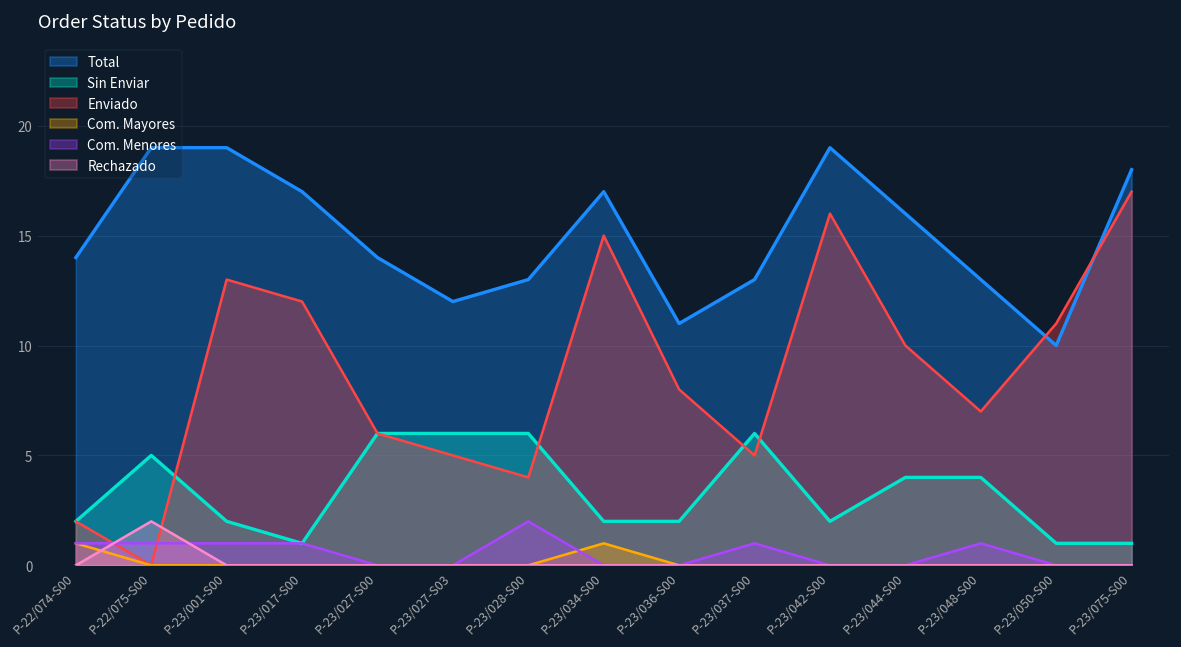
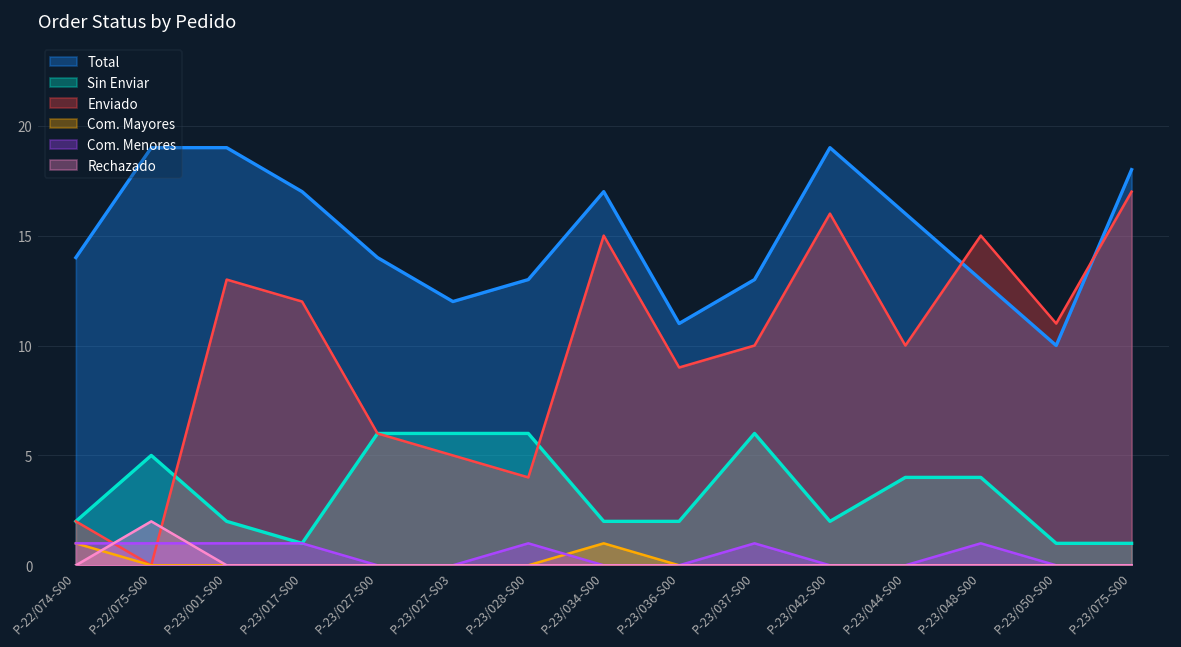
  {
    "Enviado": {
      "P-23/001-S00": 13,
      "P-23/017-S00": 12,
      "P-23/027-S03": 5,
      "P-23/028-S00": 4,
      "P-23/034-S00": 15,
-     "P-23/036-S00": 8,
-     "P-23/037-S00": 5,
+     "P-23/036-S00": 9,
+     "P-23/037-S00": 10,
      "P-23/042-S00": 16,
      "P-23/044-S00": 10,
-     "P-23/048-S00": 7,
+     "P-23/048-S00": 15,
      "P-23/050-S00": 11,
      "P-23/075-S00": 17
    },
    "Com. Mayores": {
      "P-23/034-S00": 1
    },
    "Com. Menores": {
      "P-22/075-S00": 1,
      "P-23/001-S00": 1,
-     "P-23/028-S00": 2,
+     "P-23/028-S00": 1,
      "P-23/037-S00": 1,
      "P-23/048-S00": 1
    },
    "Rechazado": {
      "P-22/074-S00": 0,
      "P-22/075-S00": 2
    }
  }
